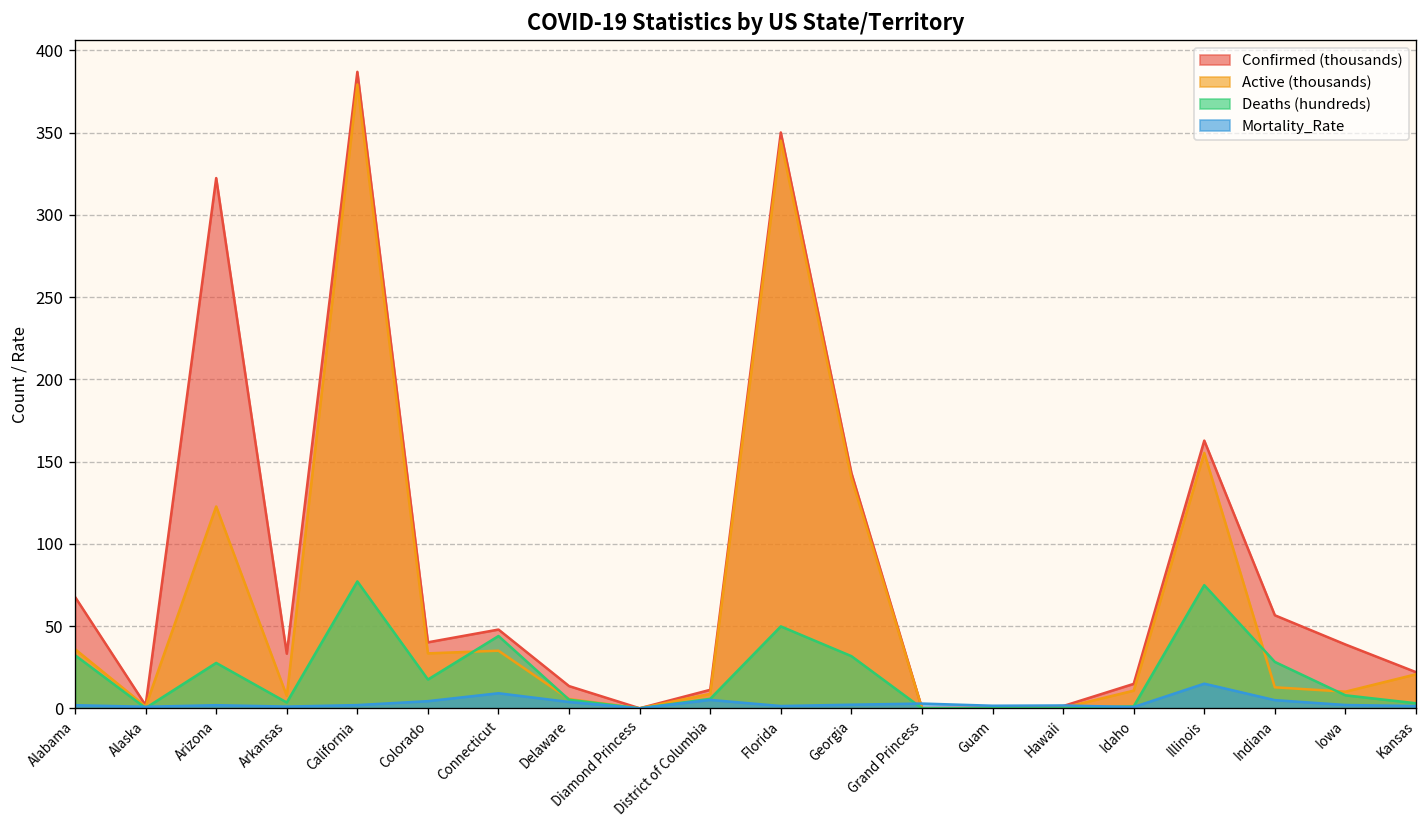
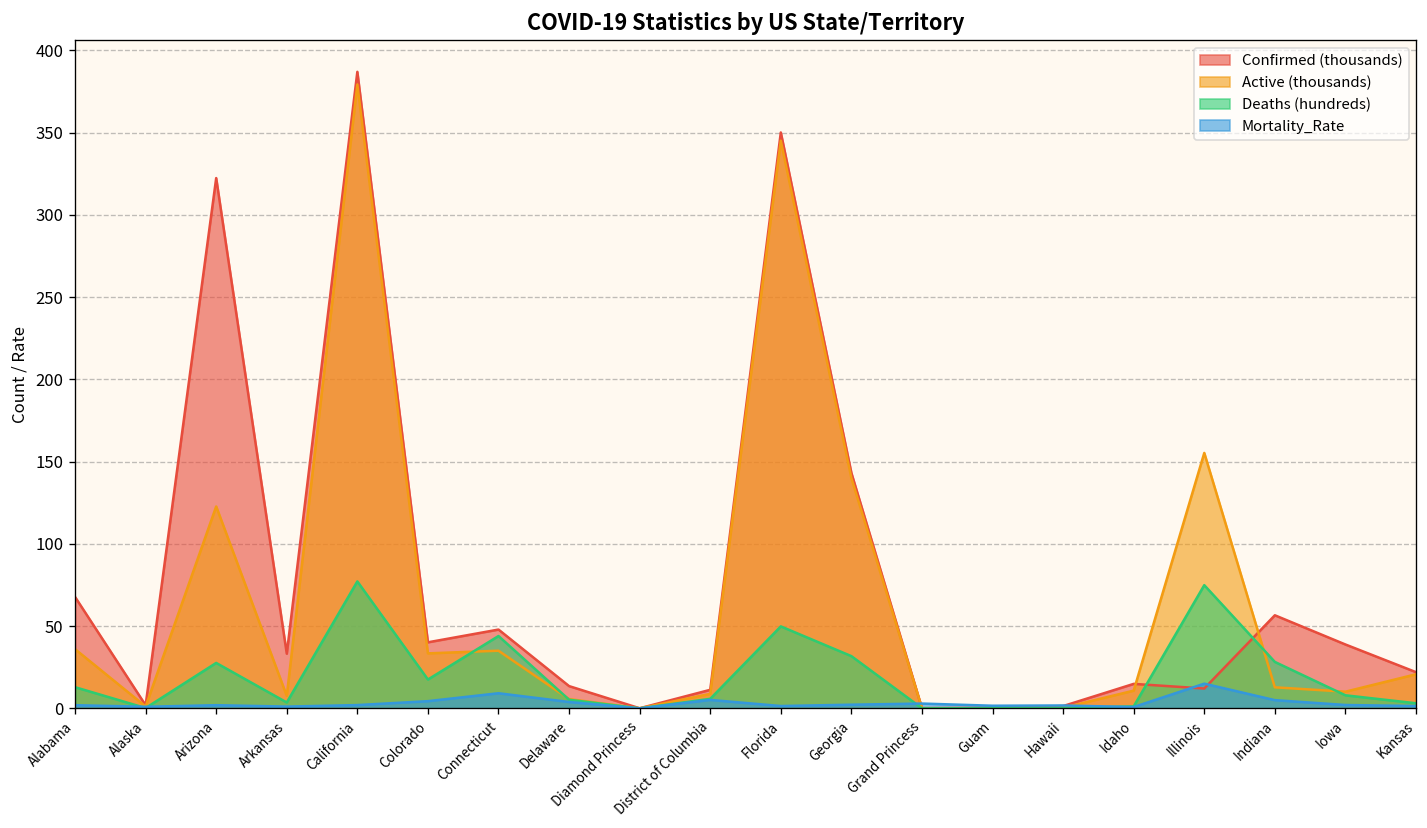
  {
    "Confirmed (thousands)": {
      "Alabama": 68,
      "Arizona": 322,
      "Arkansas": 33,
      "California": 387,
      "Colorado": 40,
      "Connecticut": 48,
      "Delaware": 14,
      "District of Columbia": 11,
      "Florida": 350,
      "Georgia": 143,
      "Idaho": 15,
-     "Illinois": 163,
+     "Illinois": 12,
      "Indiana": 57,
      "Iowa": 39
    },
    "Active (thousands)": {
      "Alabama": 36,
      "Arizona": 123,
      "Arkansas": 8,
      "California": 379,
      "Colorado": 33,
      "Connecticut": 35,
      "District of Columbia": 9,
      "Florida": 345,
      "Georgia": 140,
      "Idaho": 11,
      "Illinois": 155,
      "Indiana": 13,
      "Iowa": 10
    },
    "Deaths (hundreds)": {
-     "Alabama": 32,
+     "Alabama": 13,
      "Arizona": 28,
      "Arkansas": 4,
      "California": 77,
      "Colorado": 18,
      "Connecticut": 44,
      "Florida": 50,
      "Georgia": 32,
      "Illinois": 75,
      "Indiana": 28,
      "Iowa": 8
    },
    "Mortality_Rate": {
      "Alabama": 2,
      "Arizona": 2,
      "Arkansas": 1,
      "California": 2,
      "Colorado": 4,
      "Connecticut": 9,
      "Florida": 1,
      "Georgia": 2,
      "Grand Princess": 3,
      "Illinois": 15,
      "Indiana": 5,
      "Iowa": 2
    }
  }
